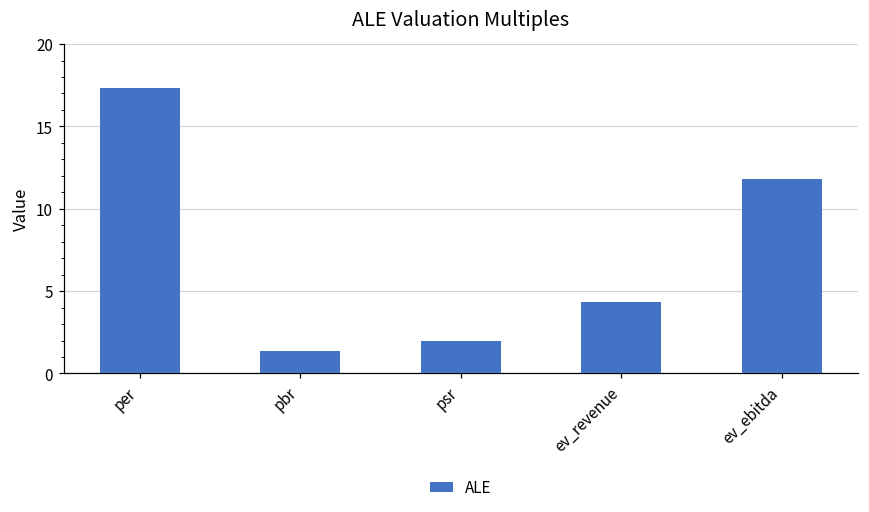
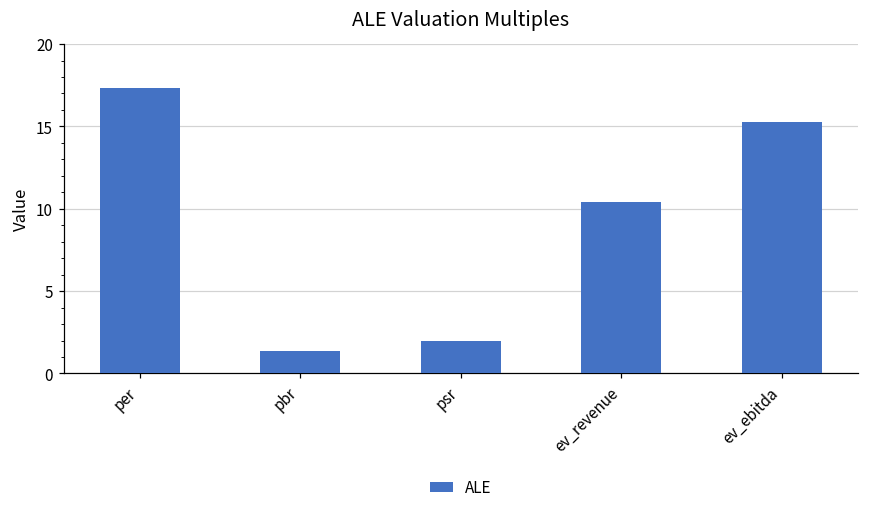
  {
    "per": 17.3,
    "pbr": 1.4,
    "psr": 2.0,
-   "ev_revenue": 4.4,
-   "ev_ebitda": 11.8
+   "ev_revenue": 10.4,
+   "ev_ebitda": 15.2
  }
